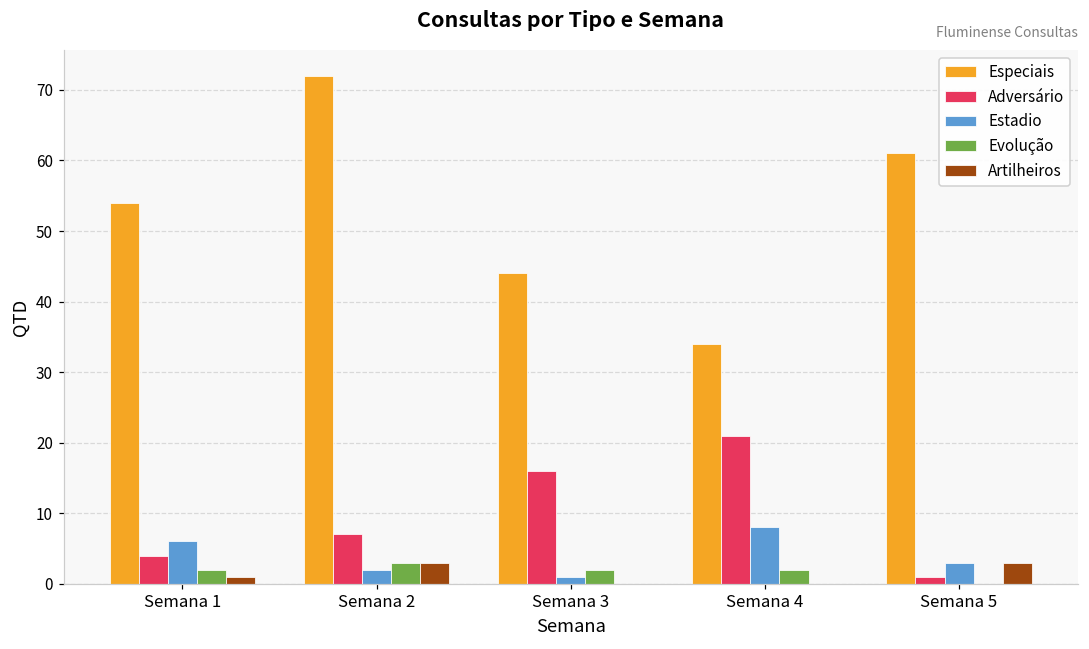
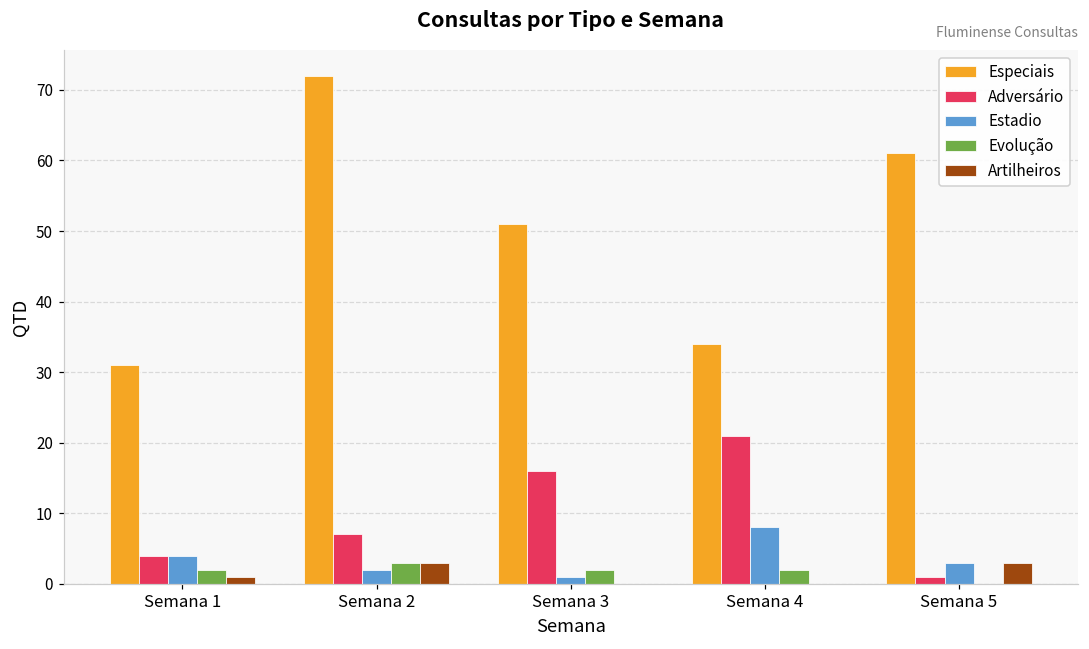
  {
    "Especiais": {
-     "Semana 1": 54,
+     "Semana 1": 31,
      "Semana 2": 72,
-     "Semana 3": 44,
+     "Semana 3": 51,
      "Semana 4": 34,
      "Semana 5": 61
    },
    "Adversário": {
      "Semana 1": 4,
      "Semana 2": 7,
      "Semana 3": 16,
      "Semana 4": 21,
      "Semana 5": 1
    },
    "Estadio": {
-     "Semana 1": 6,
+     "Semana 1": 4,
      "Semana 2": 2,
      "Semana 3": 1,
      "Semana 4": 8,
      "Semana 5": 3
    },
    "Evolução": {
      "Semana 1": 2,
      "Semana 2": 3,
      "Semana 3": 2,
      "Semana 4": 2,
      "Semana 5": 0
    },
    "Artilheiros": {
      "Semana 1": 1,
      "Semana 2": 3,
      "Semana 3": 0,
      "Semana 4": 0,
      "Semana 5": 3
    }
  }
